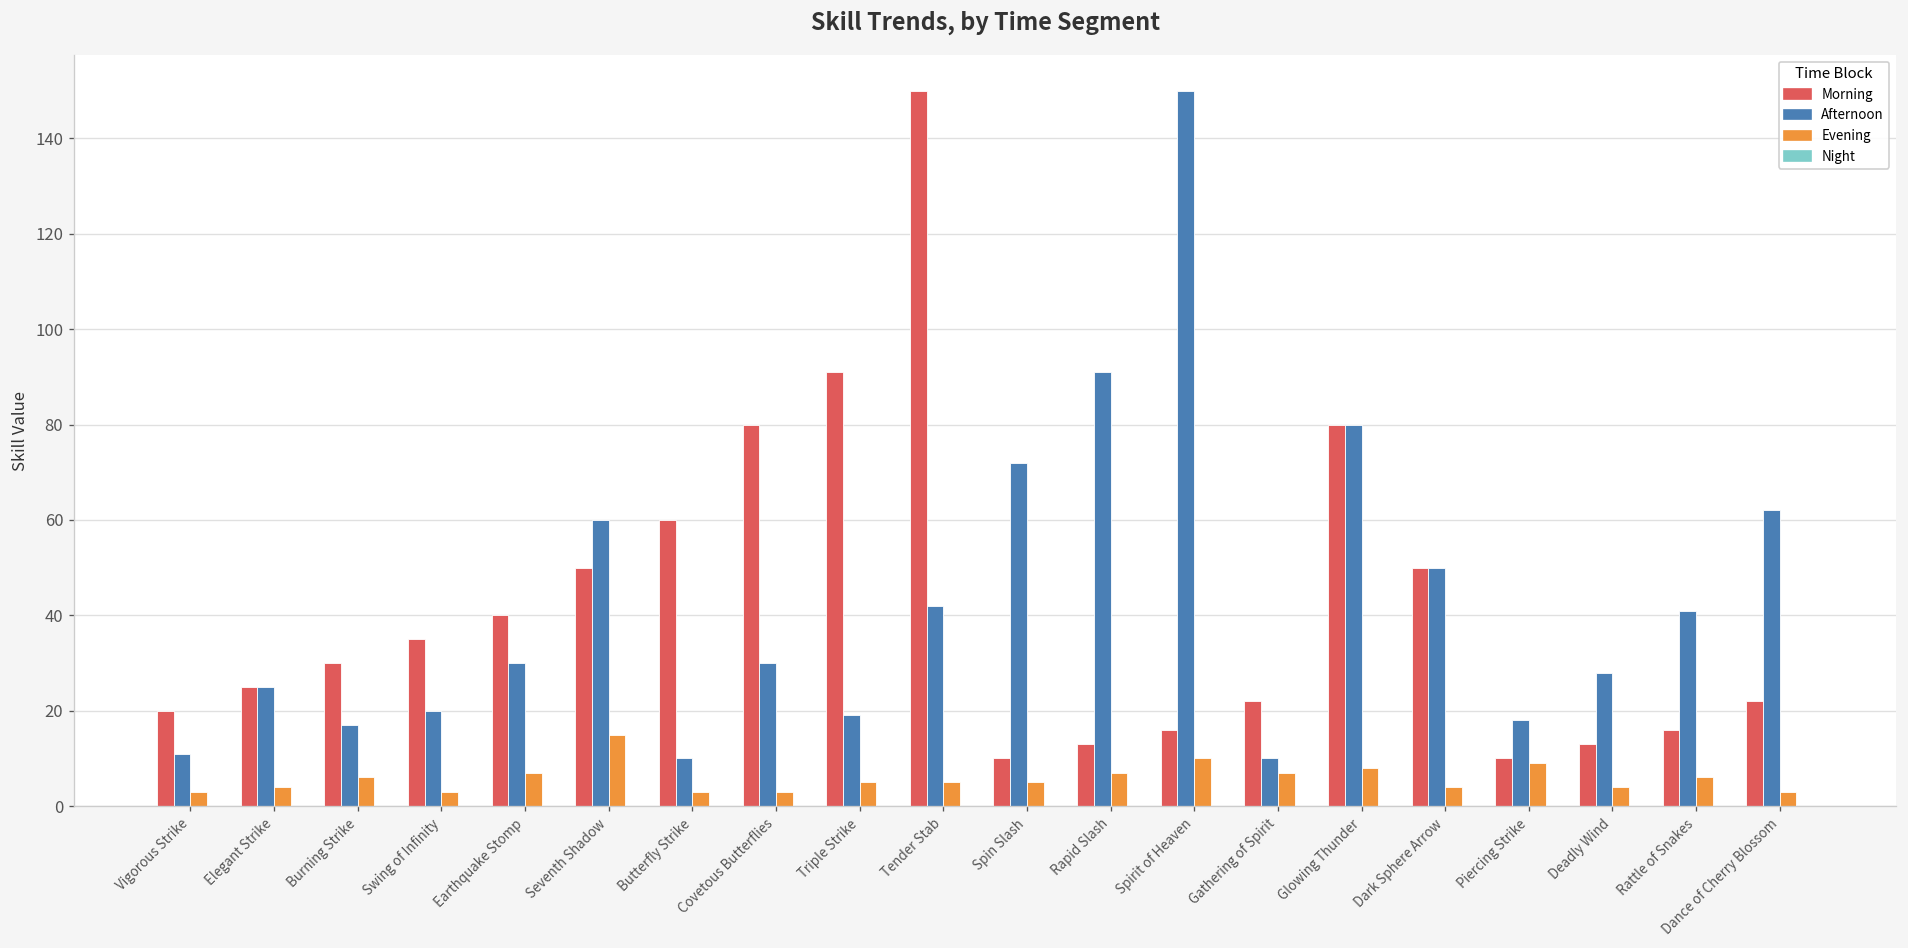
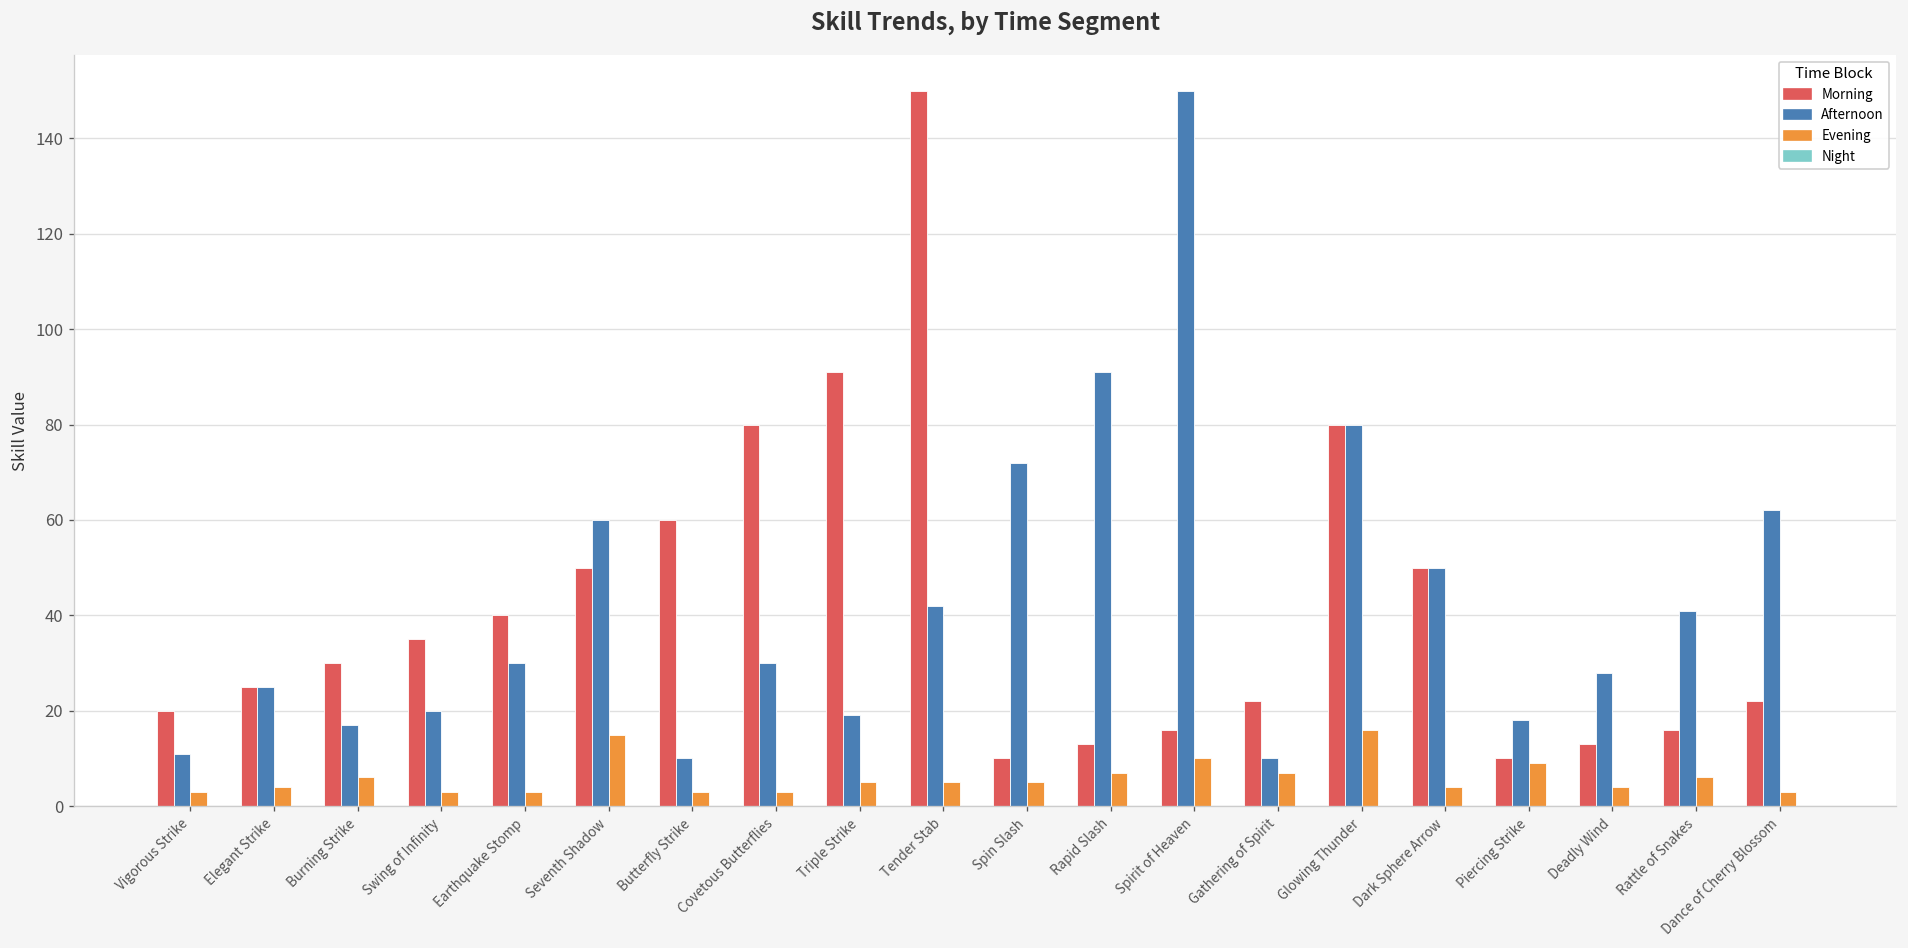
  {
    "Morning": {
      "Vigorous Strike": 20,
      "Elegant Strike": 25,
      "Burning Strike": 30,
      "Swing of Infinity": 35,
      "Earthquake Stomp": 40,
      "Seventh Shadow": 50,
      "Butterfly Strike": 60,
      "Covetous Butterflies": 80,
      "Triple Strike": 91,
      "Tender Stab": 150,
      "Spin Slash": 10,
      "Rapid Slash": 13,
      "Spirit of Heaven": 16,
      "Gathering of Spirit": 22,
      "Glowing Thunder": 80,
      "Dark Sphere Arrow": 50,
      "Piercing Strike": 10,
      "Deadly Wind": 13,
      "Rattle of Snakes": 16,
      "Dance of Cherry Blossom": 22
    },
    "Afternoon": {
      "Vigorous Strike": 11,
      "Elegant Strike": 25,
      "Burning Strike": 17,
      "Swing of Infinity": 20,
      "Earthquake Stomp": 30,
      "Seventh Shadow": 60,
      "Butterfly Strike": 10,
      "Covetous Butterflies": 30,
      "Triple Strike": 19,
      "Tender Stab": 42,
      "Spin Slash": 72,
      "Rapid Slash": 91,
      "Spirit of Heaven": 150,
      "Gathering of Spirit": 10,
      "Glowing Thunder": 80,
      "Dark Sphere Arrow": 50,
      "Piercing Strike": 18,
      "Deadly Wind": 28,
      "Rattle of Snakes": 41,
      "Dance of Cherry Blossom": 62
    },
    "Evening": {
      "Vigorous Strike": 3,
      "Elegant Strike": 4,
      "Burning Strike": 6,
      "Swing of Infinity": 3,
-     "Earthquake Stomp": 7,
+     "Earthquake Stomp": 3,
      "Seventh Shadow": 15,
      "Butterfly Strike": 3,
      "Covetous Butterflies": 3,
      "Triple Strike": 5,
      "Tender Stab": 5,
      "Spin Slash": 5,
      "Rapid Slash": 7,
      "Spirit of Heaven": 10,
      "Gathering of Spirit": 7,
-     "Glowing Thunder": 8,
+     "Glowing Thunder": 16,
      "Dark Sphere Arrow": 4,
      "Piercing Strike": 9,
      "Deadly Wind": 4,
      "Rattle of Snakes": 6,
      "Dance of Cherry Blossom": 3
    },
    "Night": {
      "Vigorous Strike": 0,
      "Elegant Strike": 0,
      "Burning Strike": 0,
      "Swing of Infinity": 0,
      "Earthquake Stomp": 0,
      "Seventh Shadow": 0,
      "Butterfly Strike": 0,
      "Covetous Butterflies": 0,
      "Triple Strike": 0,
      "Tender Stab": 0,
      "Spin Slash": 0,
      "Rapid Slash": 0,
      "Spirit of Heaven": 0,
      "Gathering of Spirit": 0,
      "Glowing Thunder": 0,
      "Dark Sphere Arrow": 0,
      "Piercing Strike": 0,
      "Deadly Wind": 0,
      "Rattle of Snakes": 0,
      "Dance of Cherry Blossom": 0
    }
  }
